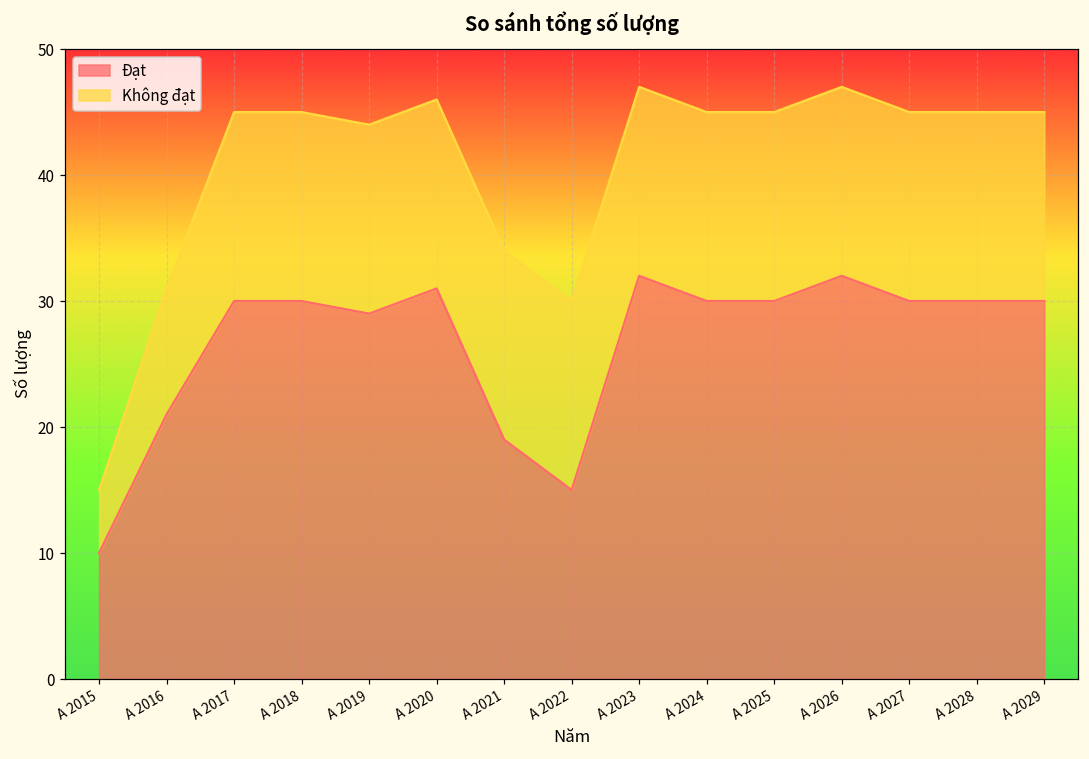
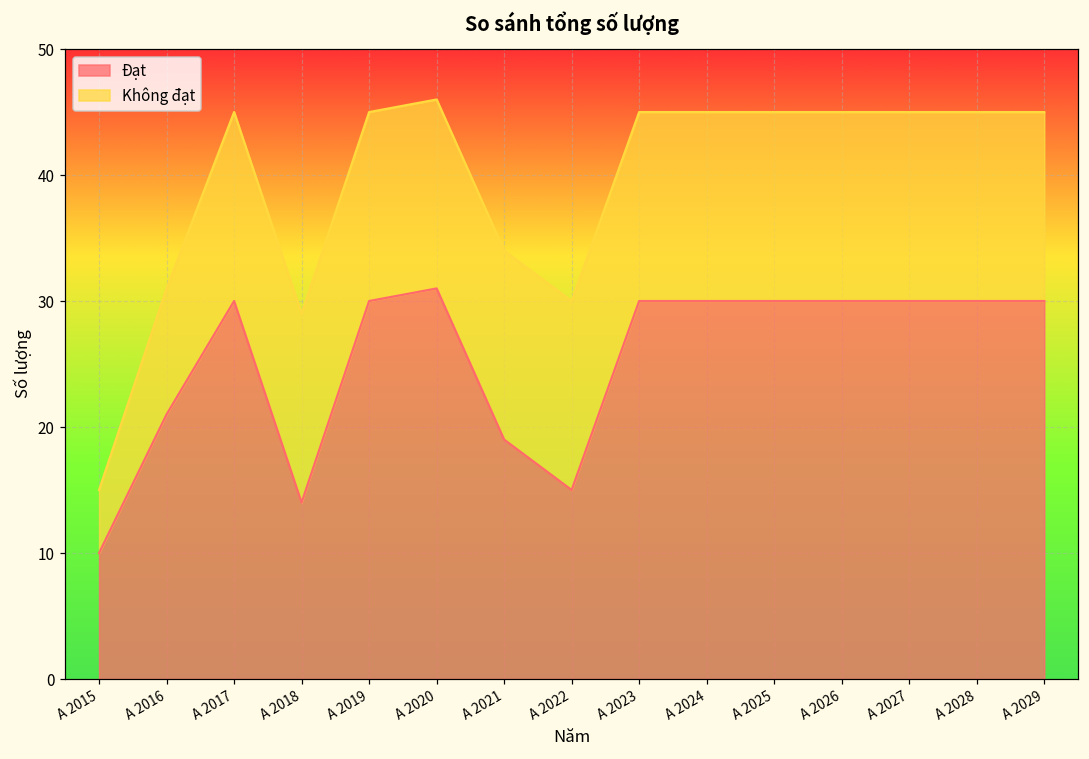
  {
    "Đạt": {
      "A 2015": 10,
      "A 2016": 21,
      "A 2017": 30,
-     "A 2018": 30,
-     "A 2019": 29,
+     "A 2018": 14,
+     "A 2019": 30,
      "A 2020": 31,
      "A 2021": 19,
      "A 2022": 15,
-     "A 2023": 32,
+     "A 2023": 30,
      "A 2024": 30,
      "A 2025": 30,
-     "A 2026": 32,
+     "A 2026": 30,
      "A 2027": 30,
      "A 2028": 30,
      "A 2029": 30
    },
    "Không đạt": {
      "A 2015": 5,
      "A 2016": 10,
      "A 2017": 15,
      "A 2018": 15,
      "A 2019": 15,
      "A 2020": 15,
      "A 2021": 15,
      "A 2022": 15,
      "A 2023": 15,
      "A 2024": 15,
      "A 2025": 15,
      "A 2026": 15,
      "A 2027": 15,
      "A 2028": 15,
      "A 2029": 15
    }
  }
